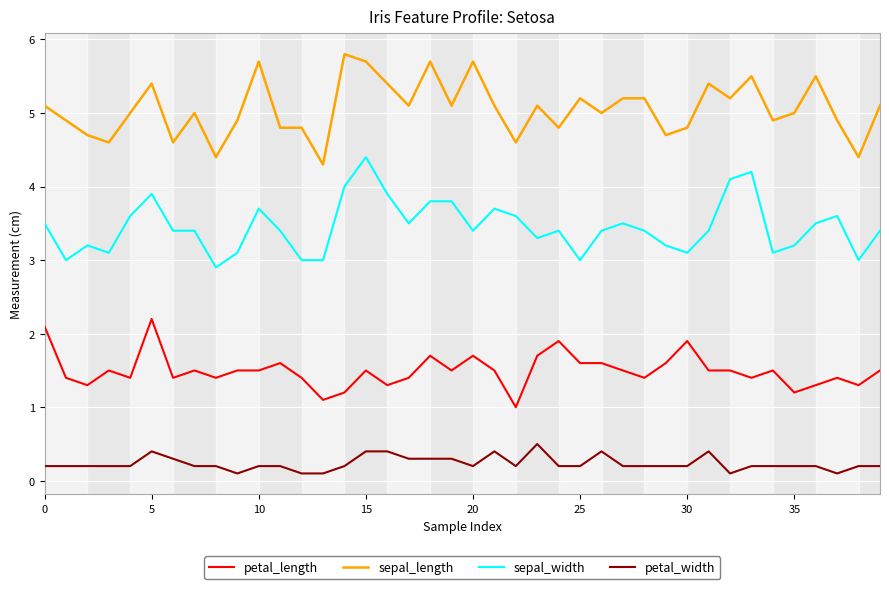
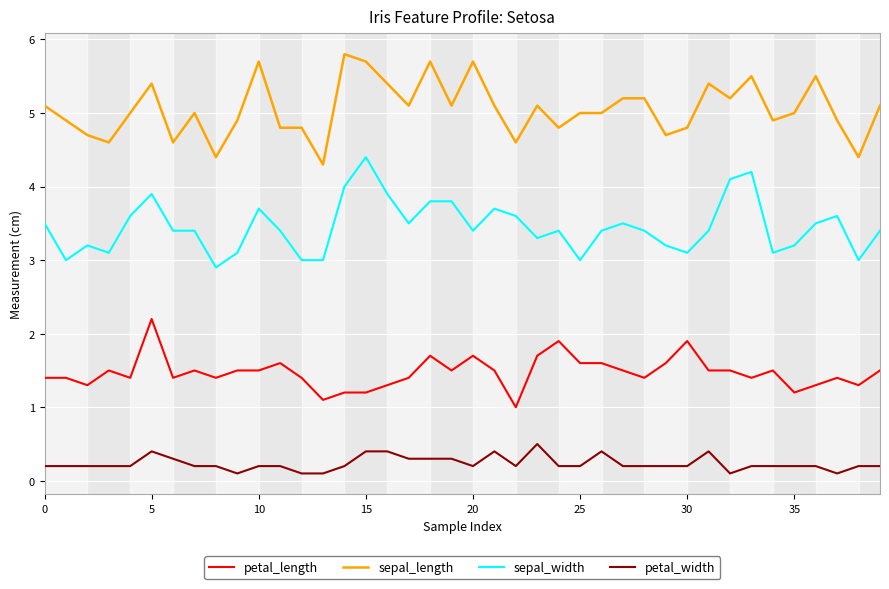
  {
    "petal_length": {
-     "0": 2.1,
+     "0": 1.4,
      "5": 2.2,
      "10": 1.5,
-     "15": 1.5,
+     "15": 1.2,
      "20": 1.7,
      "25": 1.6,
      "30": 1.9,
      "35": 1.2
    },
    "sepal_length": {
      "0": 5.1,
      "5": 5.4,
      "10": 5.7,
      "15": 5.7,
      "20": 5.7,
-     "25": 5.2,
+     "25": 5.0,
      "30": 4.8,
      "35": 5.0
    },
    "sepal_width": {
      "0": 3.5,
      "5": 3.9,
      "10": 3.7,
      "15": 4.4,
      "20": 3.4,
      "25": 3.0,
      "30": 3.1,
      "35": 3.2
    },
    "petal_width": {
      "0": 0.2,
      "5": 0.4,
      "10": 0.2,
      "15": 0.4,
      "20": 0.2,
      "25": 0.2,
      "30": 0.2,
      "35": 0.2
    }
  }
